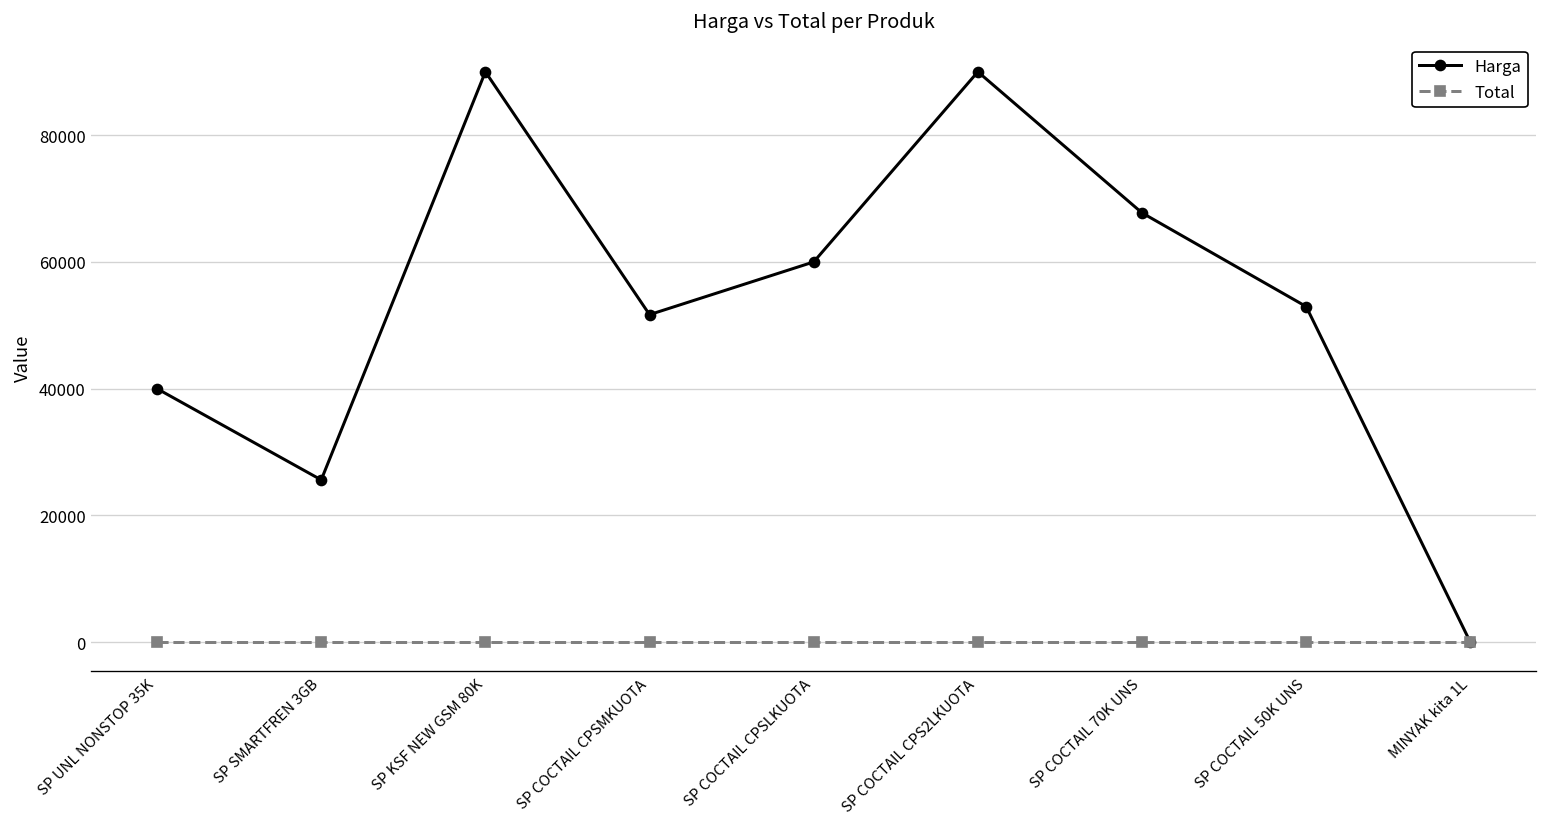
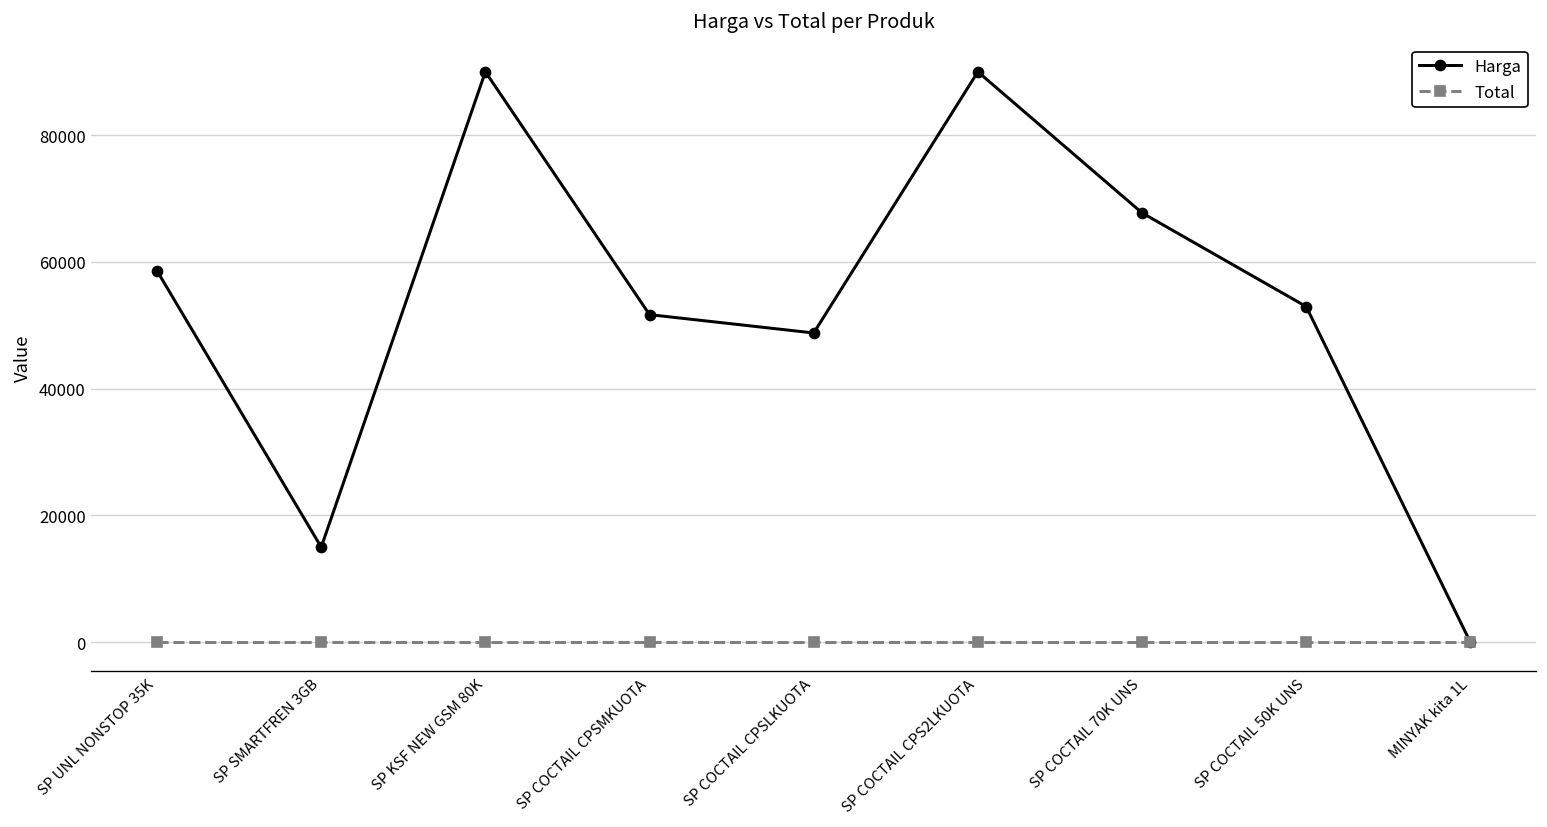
  {
    "Harga": {
-     "SP UNL NONSTOP 35K": 40000,
-     "SP SMARTFREN 3GB": 26000,
+     "SP UNL NONSTOP 35K": 59000,
+     "SP SMARTFREN 3GB": 15000,
      "SP KSF NEW GSM 80K": 90000,
      "SP COCTAIL CPSMKUOTA": 52000,
-     "SP COCTAIL CPSLKUOTA": 60000,
+     "SP COCTAIL CPSLKUOTA": 49000,
      "SP COCTAIL CPS2LKUOTA": 90000,
      "SP COCTAIL 70K UNS": 68000,
      "SP COCTAIL 50K UNS": 53000
    },
    "Total": {
      "SP UNL NONSTOP 35K": 0,
      "SP SMARTFREN 3GB": 0,
      "SP KSF NEW GSM 80K": 0,
      "SP COCTAIL CPSMKUOTA": 0,
      "SP COCTAIL CPSLKUOTA": 0,
      "SP COCTAIL CPS2LKUOTA": 0,
      "SP COCTAIL 70K UNS": 0,
      "SP COCTAIL 50K UNS": 0
    }
  }
